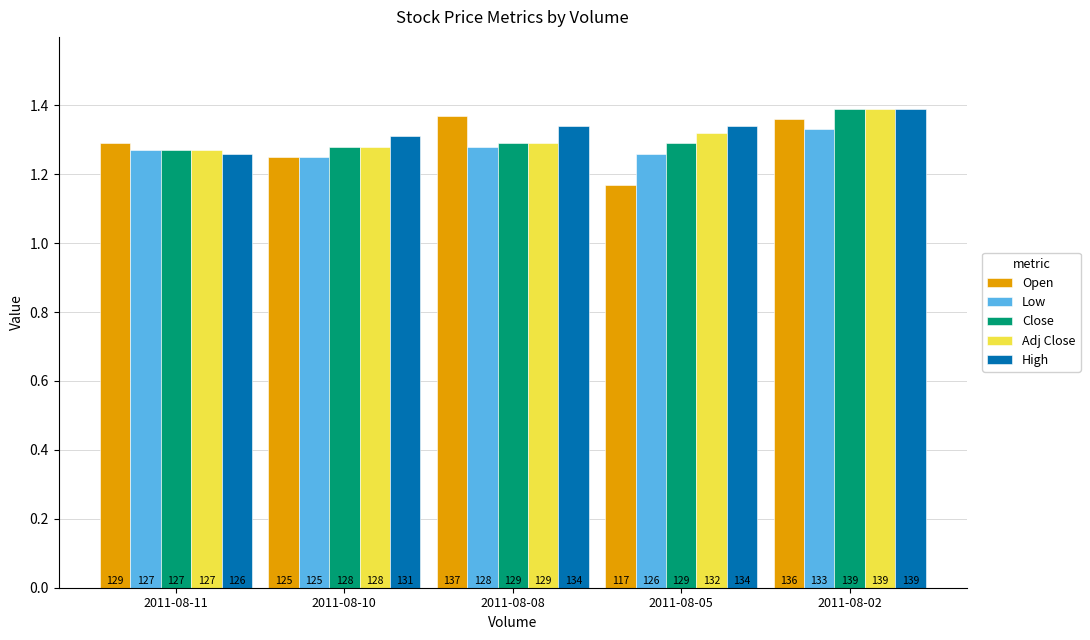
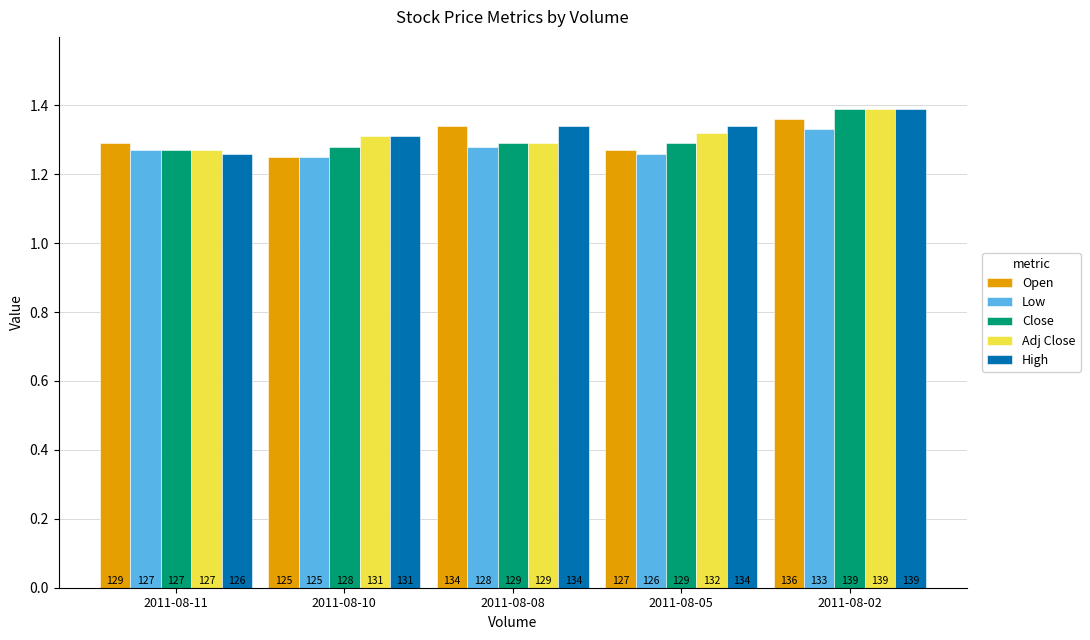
  {
    "Open": {
-     "2011-08-08": 137,
-     "2011-08-05": 117
+     "2011-08-08": 134,
+     "2011-08-05": 127
    },
    "Adj Close": {
-     "2011-08-10": 128
+     "2011-08-10": 131
    }
  }
